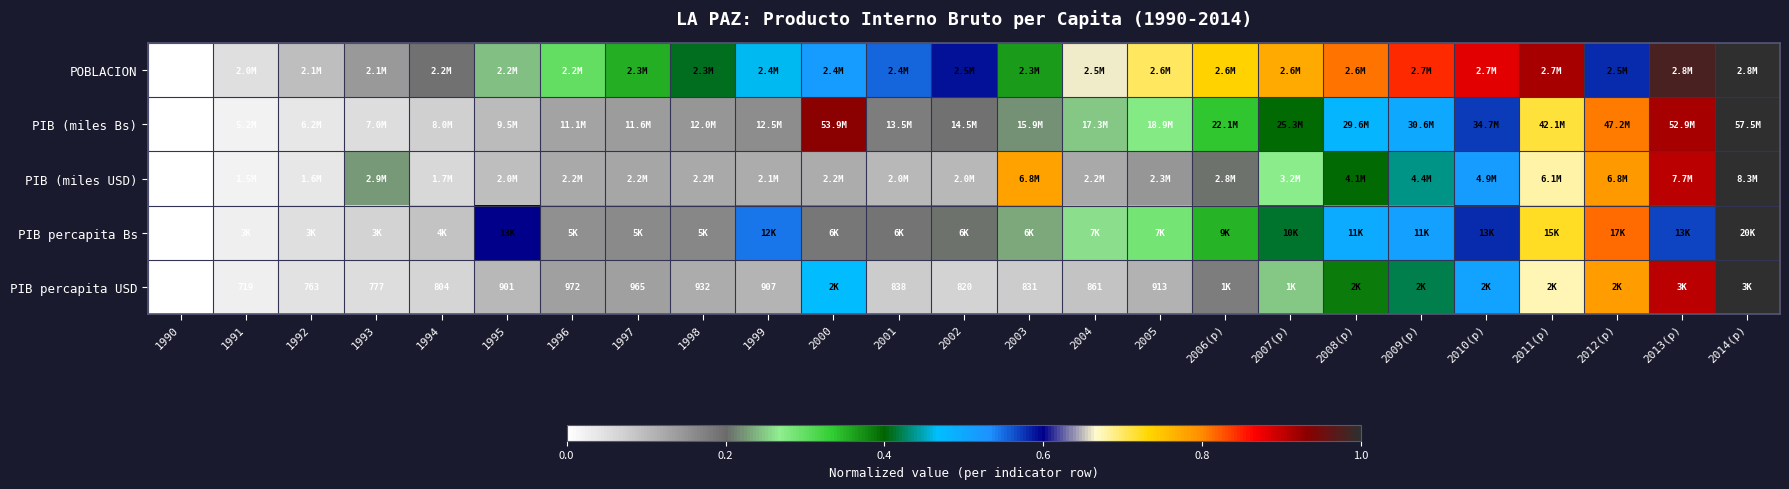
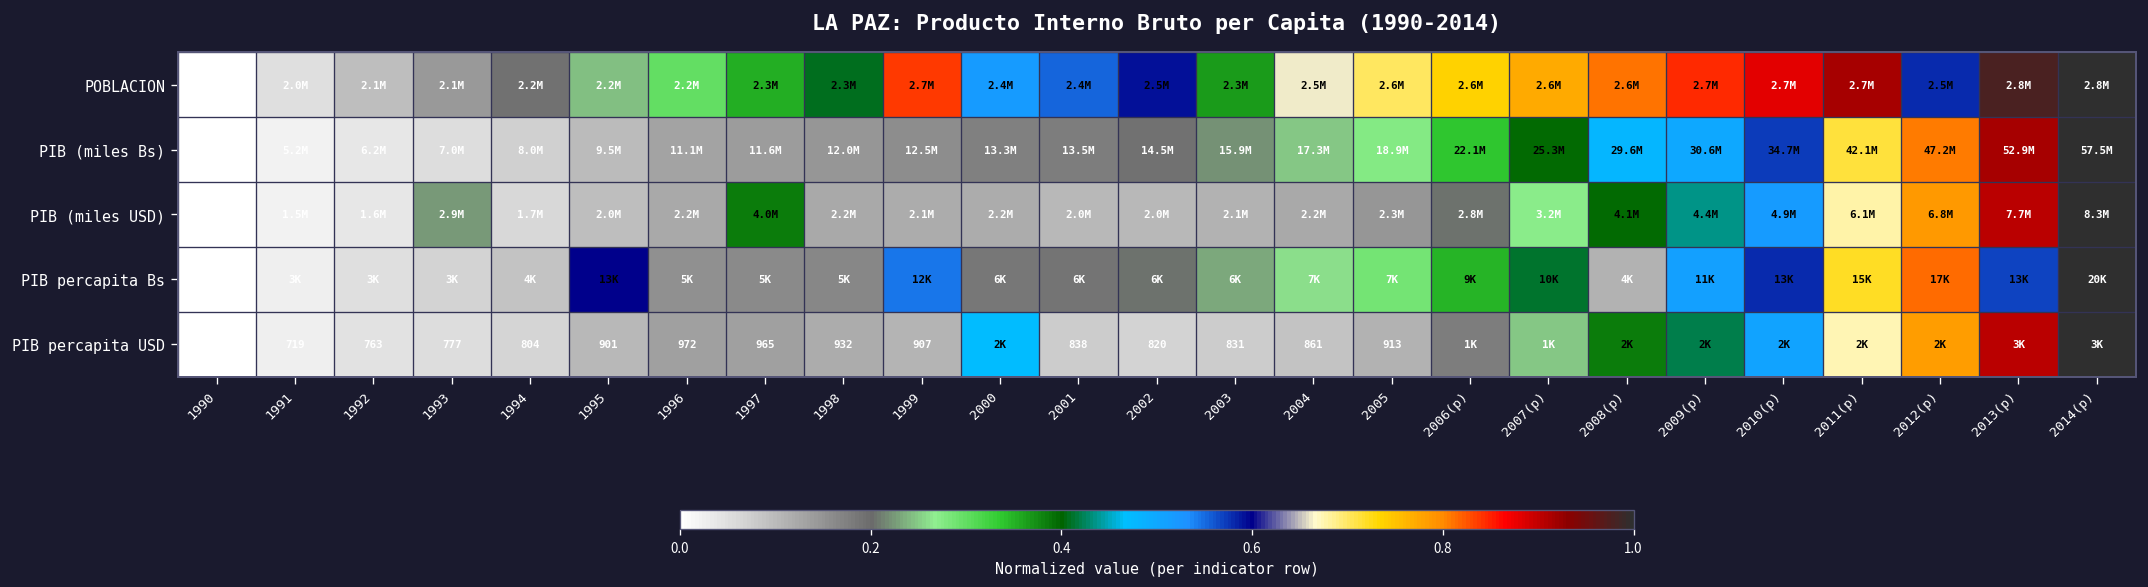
  {
    "POBLACION": {
      "1992": "2.1M",
      "1993": "2.1M",
      "1994": "2.2M",
      "1995": "2.2M",
      "1996": "2.2M",
      "1997": "2.3M",
      "1998": "2.3M",
-     "1999": "2.4M",
+     "1999": "2.7M",
      "2000": "2.4M",
      "2001": "2.4M",
      "2002": "2.5M",
      "2003": "2.3M",
      "2004": "2.5M",
      "2005": "2.6M",
      "2006(p)": "2.6M",
      "2007(p)": "2.6M",
      "2008(p)": "2.6M",
      "2009(p)": "2.7M",
      "2010(p)": "2.7M",
      "2011(p)": "2.7M",
      "2012(p)": "2.5M",
      "2013(p)": "2.8M",
      "2014(p)": "2.8M"
    },
    "PIB (miles Bs)": {
      "1995": "9.5M",
      "1996": "11.1M",
      "1997": "11.6M",
      "1998": "12.0M",
      "1999": "12.5M",
-     "2000": "53.9M",
+     "2000": "13.3M",
      "2001": "13.5M",
      "2002": "14.5M",
      "2003": "15.9M",
      "2004": "17.3M",
      "2005": "18.9M",
      "2006(p)": "22.1M",
      "2007(p)": "25.3M",
      "2008(p)": "29.6M",
      "2009(p)": "30.6M",
      "2010(p)": "34.7M",
      "2011(p)": "42.1M",
      "2012(p)": "47.2M",
      "2013(p)": "52.9M",
      "2014(p)": "57.5M"
    },
    "PIB (miles USD)": {
      "1993": "2.9M",
      "1995": "2.0M",
      "1996": "2.2M",
-     "1997": "2.2M",
+     "1997": "4.0M",
      "1998": "2.2M",
      "1999": "2.1M",
      "2000": "2.2M",
      "2001": "2.0M",
      "2002": "2.0M",
-     "2003": "6.8M",
+     "2003": "2.1M",
      "2004": "2.2M",
      "2005": "2.3M",
      "2006(p)": "2.8M",
      "2007(p)": "3.2M",
      "2008(p)": "4.1M",
      "2009(p)": "4.4M",
      "2010(p)": "4.9M",
      "2011(p)": "6.1M",
      "2012(p)": "6.8M",
      "2013(p)": "7.7M",
      "2014(p)": "8.3M"
    },
    "PIB percapita Bs": {
      "1994": "4K",
      "1995": "13K",
      "1996": "5K",
      "1997": "5K",
      "1998": "5K",
      "1999": "12K",
      "2000": "6K",
      "2001": "6K",
      "2002": "6K",
      "2003": "6K",
      "2004": "7K",
      "2005": "7K",
      "2006(p)": "9K",
      "2007(p)": "10K",
-     "2008(p)": "11K",
+     "2008(p)": "4K",
      "2009(p)": "11K",
      "2010(p)": "13K",
      "2011(p)": "15K",
      "2012(p)": "17K",
      "2013(p)": "13K",
      "2014(p)": "20K"
    },
    "PIB percapita USD": {
      "1995": "901",
      "1996": "972",
      "1997": "965",
      "1998": "932",
      "1999": "907",
      "2000": "2K",
      "2001": "838",
      "2003": "831",
      "2004": "861",
      "2005": "913",
      "2006(p)": "1K",
      "2007(p)": "1K",
      "2008(p)": "2K",
      "2009(p)": "2K",
      "2010(p)": "2K",
      "2011(p)": "2K",
      "2012(p)": "2K",
      "2013(p)": "3K",
      "2014(p)": "3K"
    }
  }
